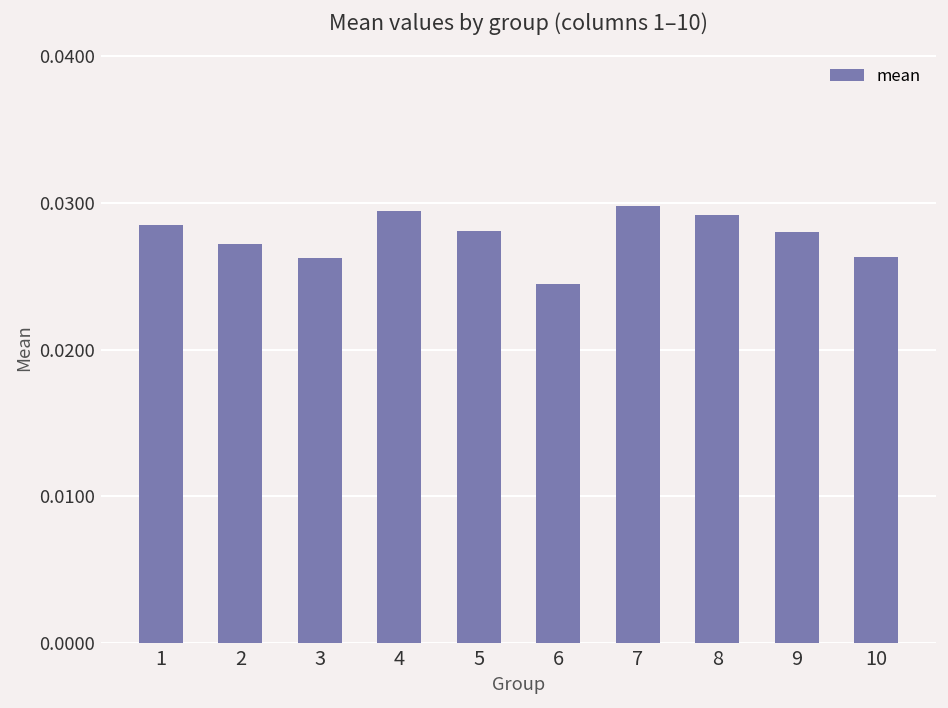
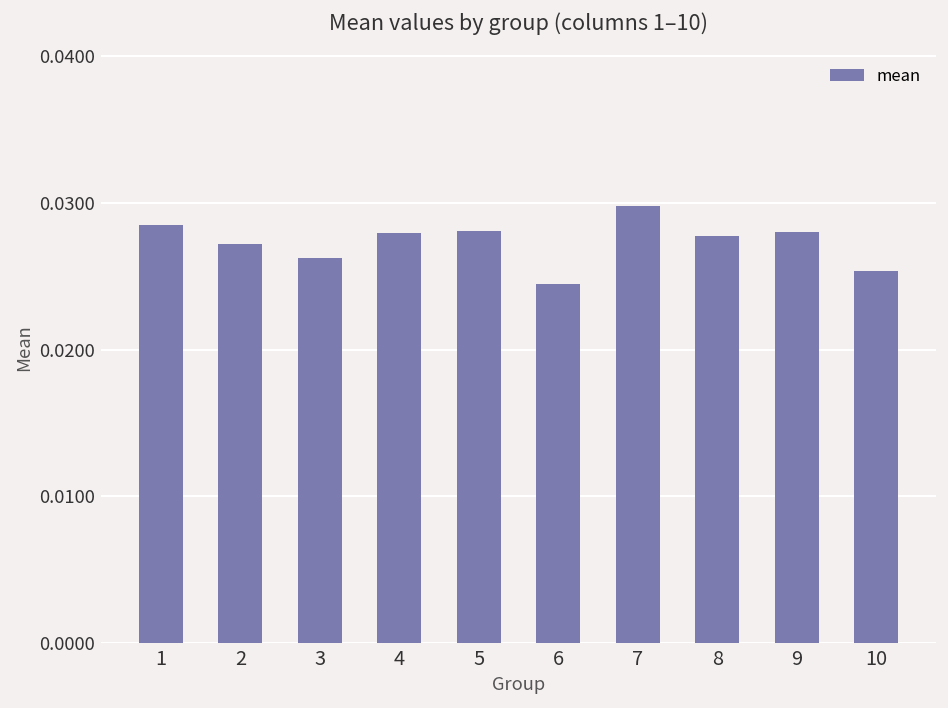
  {
    "1": 0.0285,
    "2": 0.0272,
    "3": 0.0262,
-   "4": 0.0295,
+   "4": 0.0279,
    "5": 0.0281,
    "6": 0.0244,
    "7": 0.0298,
-   "8": 0.0292,
+   "8": 0.0277,
    "9": 0.0280,
-   "10": 0.0263
+   "10": 0.0254
  }
